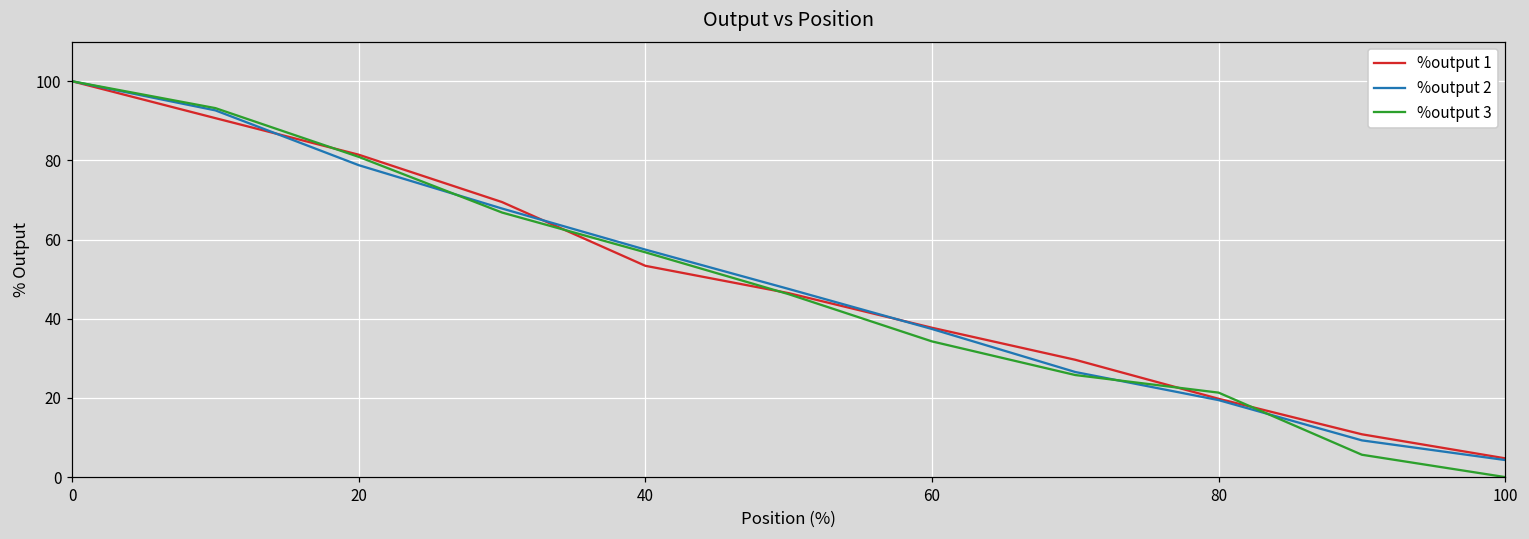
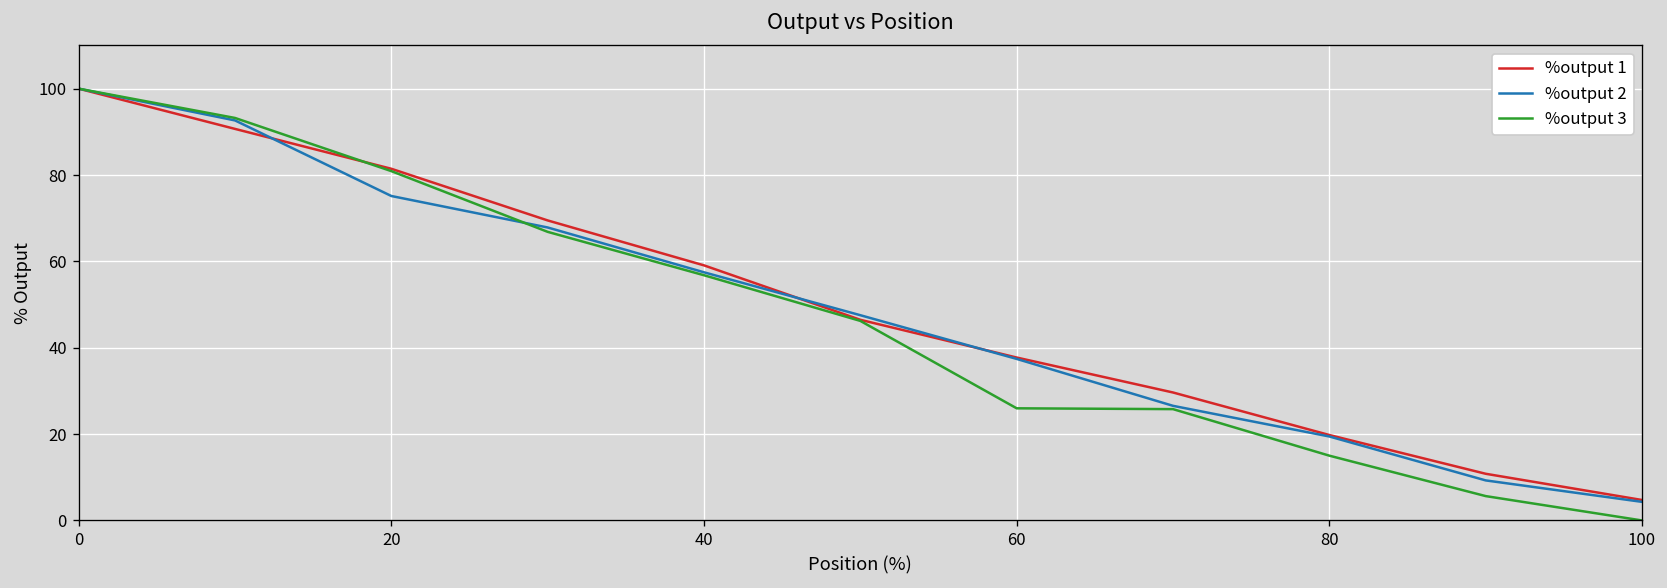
  {
    "%output 1": {
-     "40": 53
+     "40": 59
    },
    "%output 2": {
-     "20": 79
+     "20": 75
    },
    "%output 3": {
-     "60": 34,
-     "80": 21,
+     "60": 26,
+     "80": 15,
      "100": 0
    }
  }
